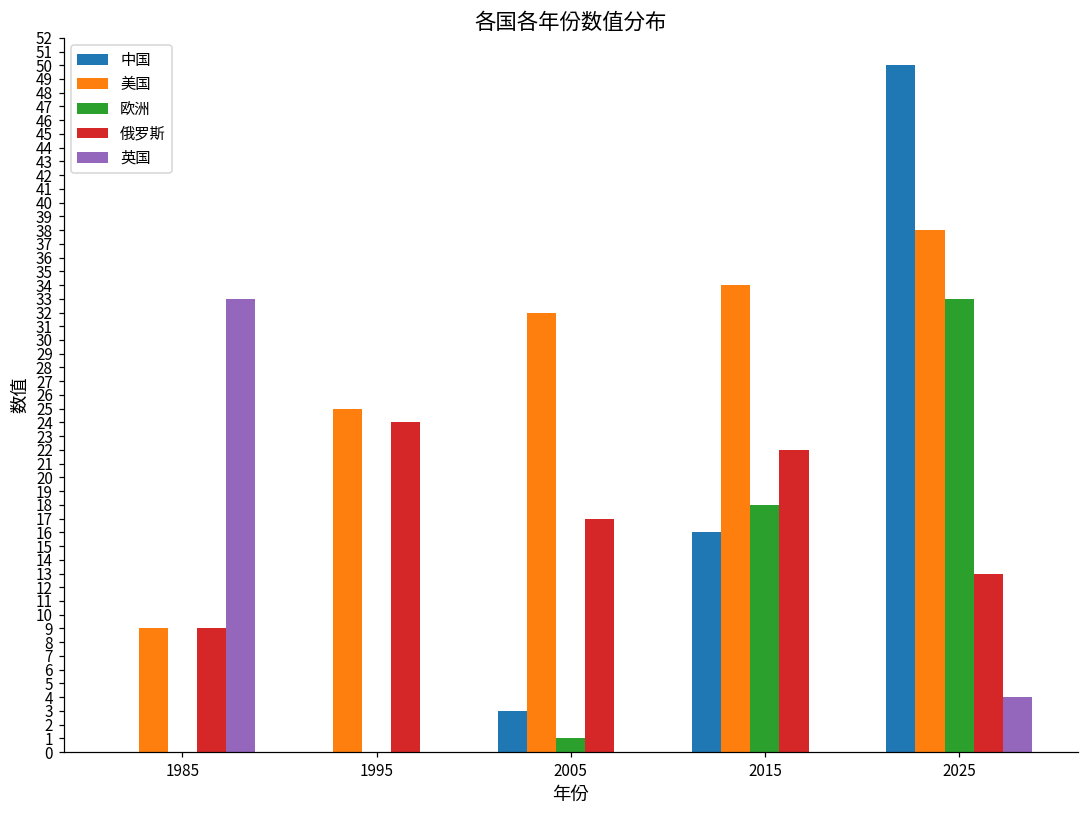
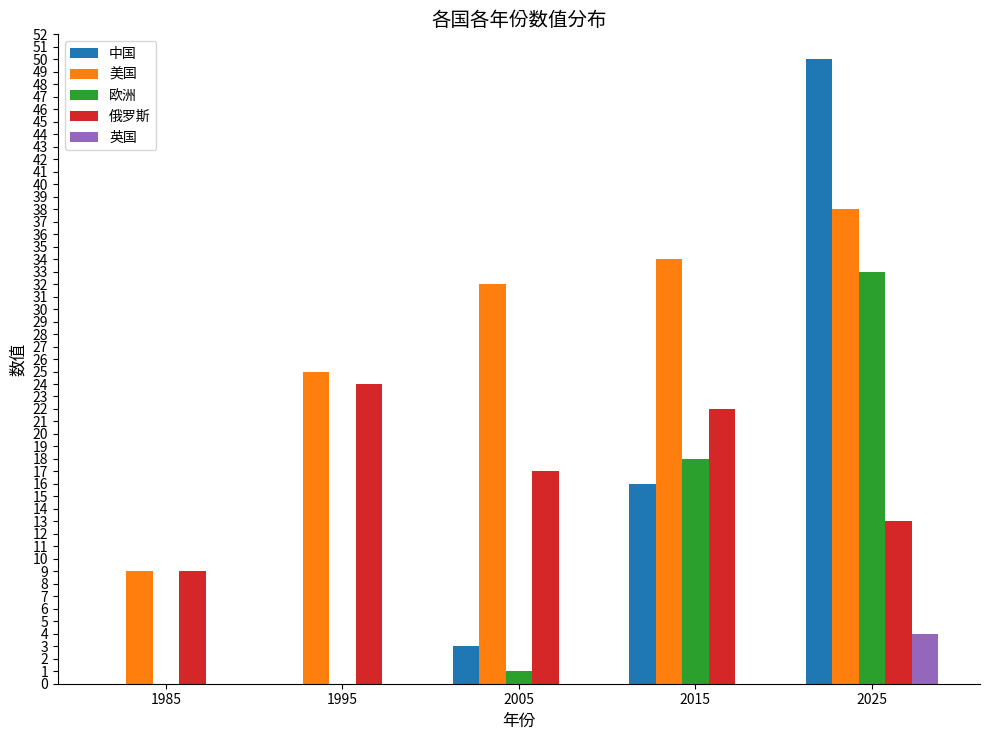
  {
    "中国": {
      "1985": 0,
      "1995": 0,
      "2005": 3,
      "2015": 16,
      "2025": 50
    },
    "美国": {
      "1985": 9,
      "1995": 25,
      "2005": 32,
      "2015": 34,
      "2025": 38
    },
    "欧洲": {
      "1985": 0,
      "1995": 0,
      "2005": 1,
      "2015": 18,
      "2025": 33
    },
    "俄罗斯": {
      "1985": 9,
      "1995": 24,
      "2005": 17,
      "2015": 22,
      "2025": 13
    },
    "英国": {
-     "1985": 33,
+     "1985": 0,
      "1995": 0,
      "2005": 0,
      "2015": 0,
      "2025": 4
    }
  }
